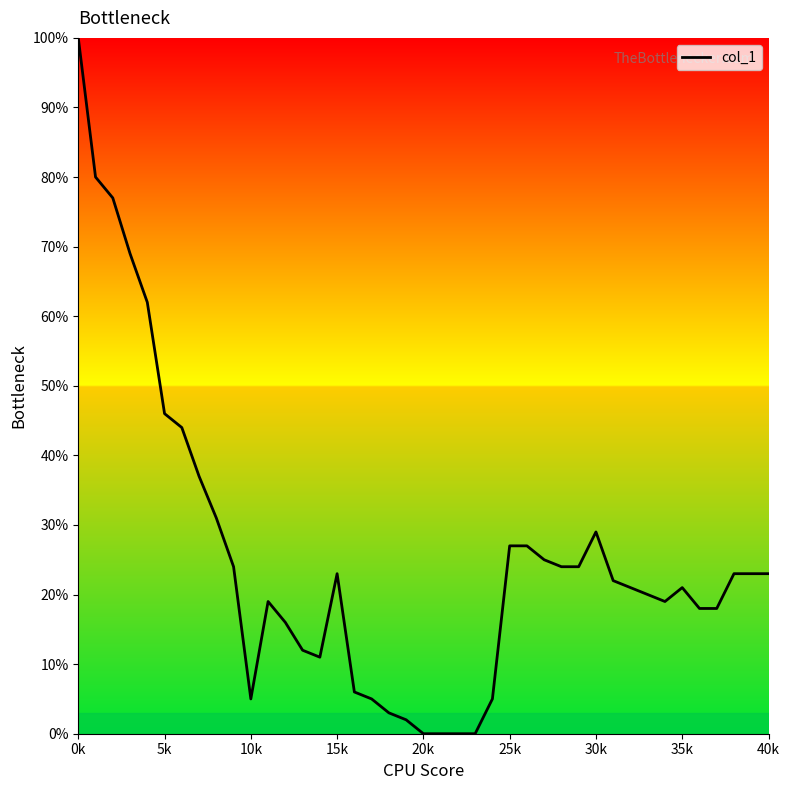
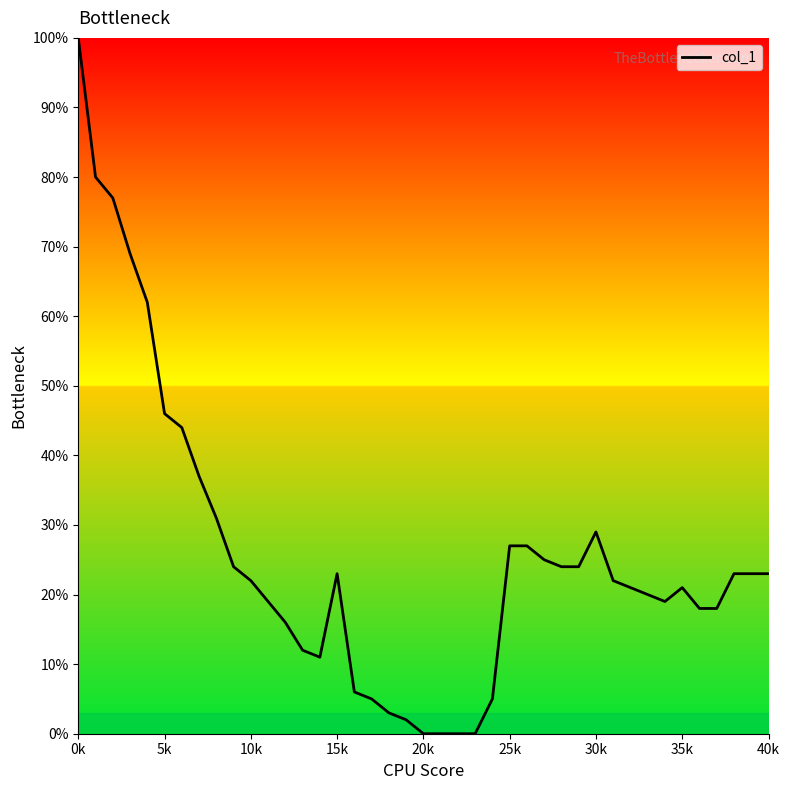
  {
    "0k": "100%",
    "5k": "46%",
-   "10k": "5%",
+   "10k": "22%",
    "15k": "23%",
    "25k": "27%",
    "30k": "29%",
    "35k": "21%",
    "40k": "23%"
  }
